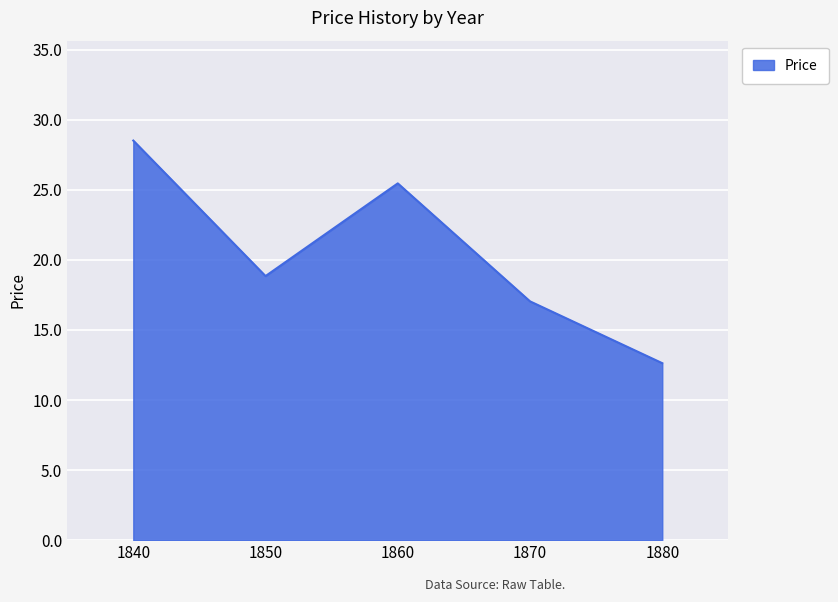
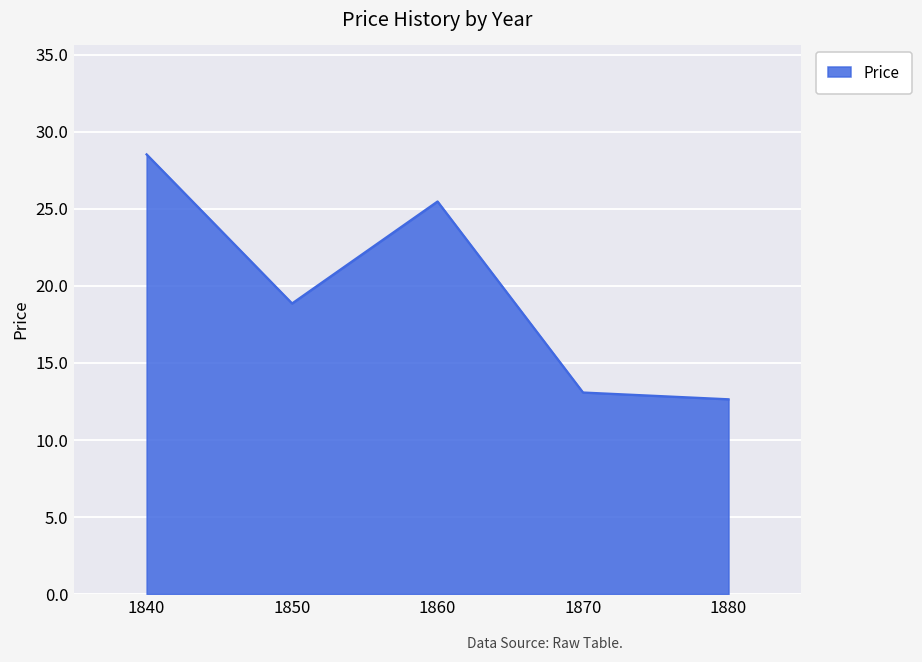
  {
    "1840": 28.5,
    "1850": 18.8,
    "1860": 25.5,
-   "1870": 17.0,
+   "1870": 13.1,
    "1880": 12.6
  }
